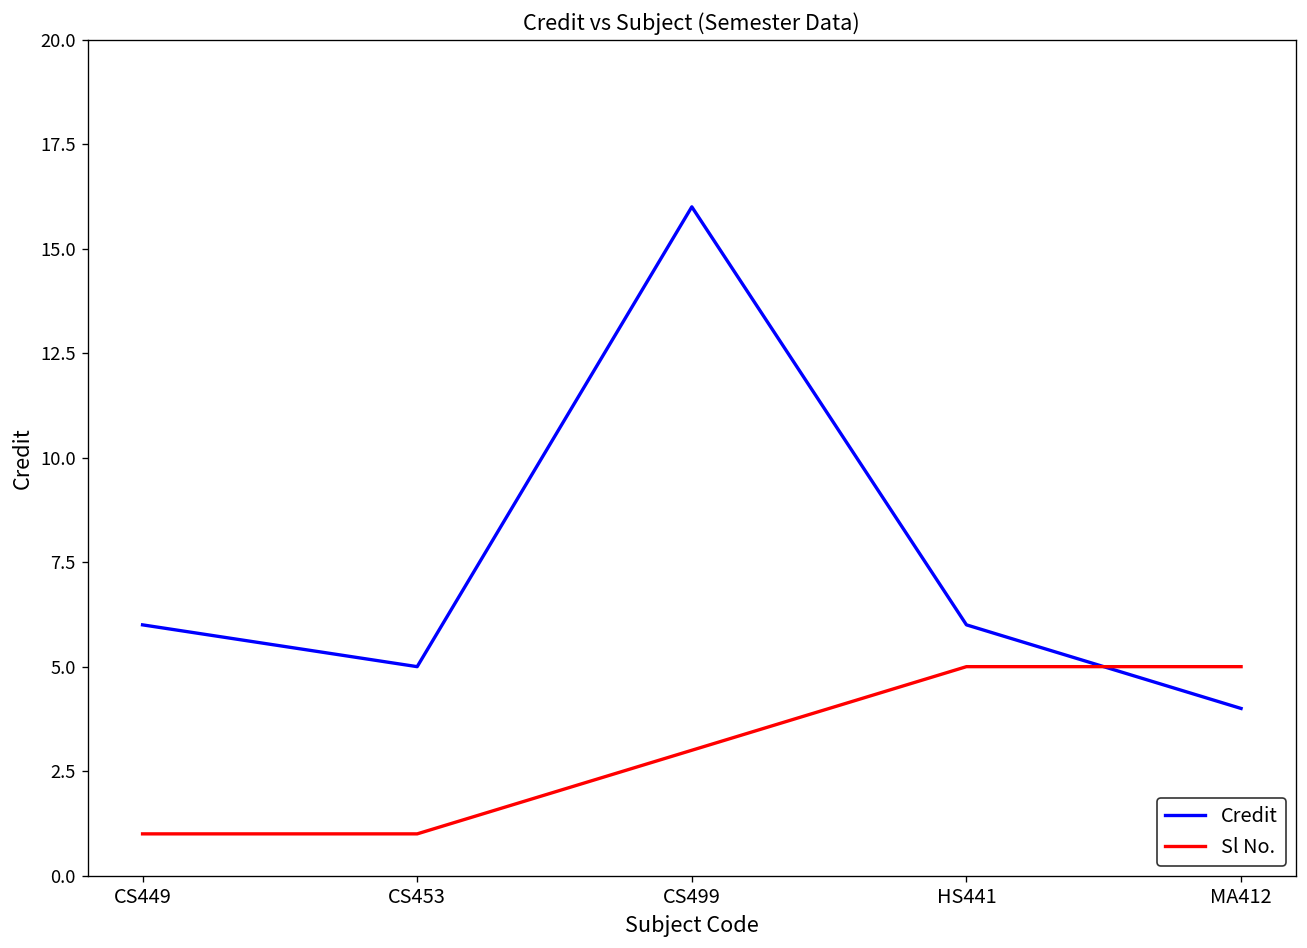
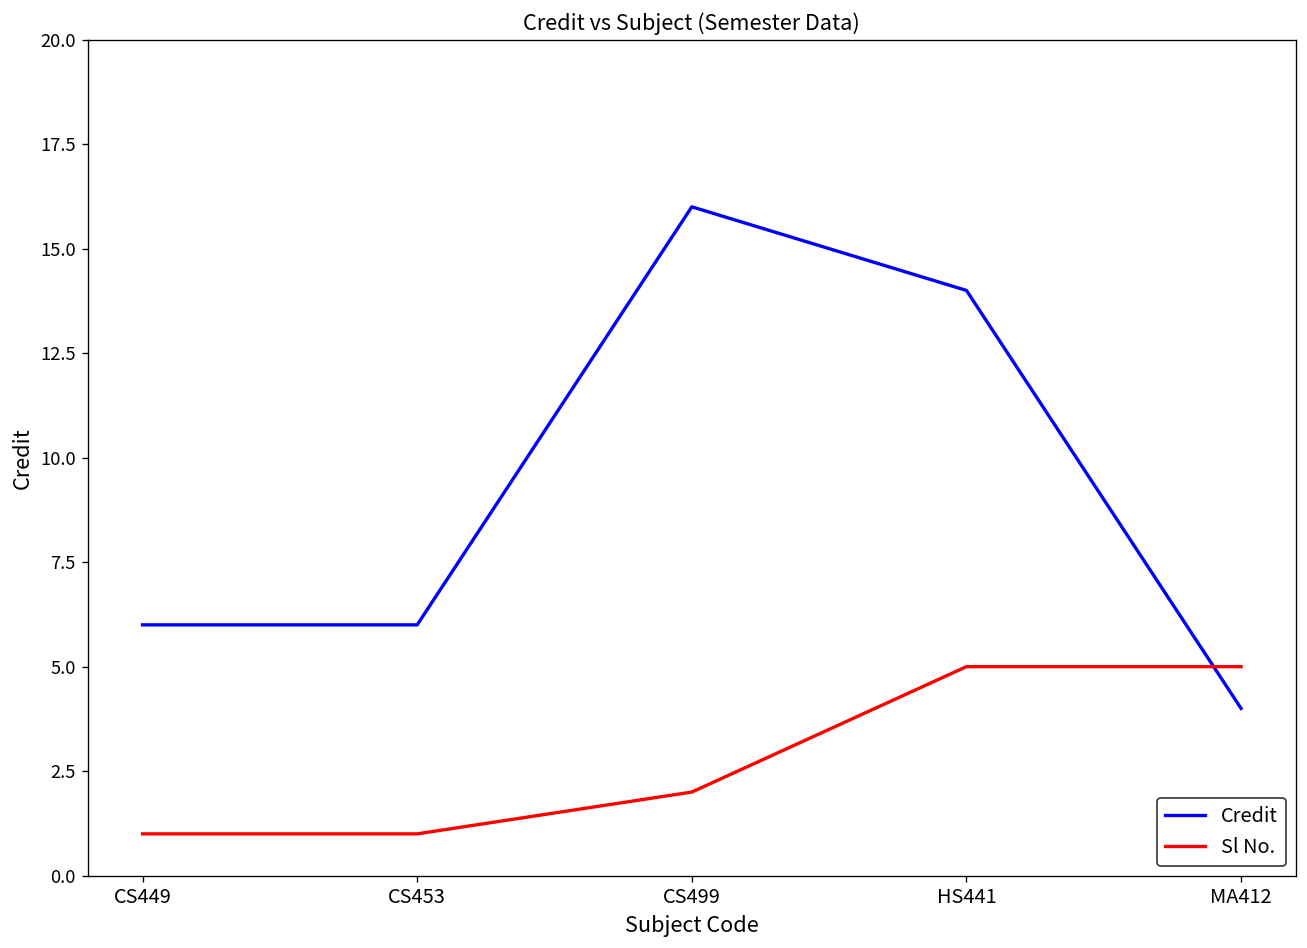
  {
    "Credit": {
      "CS449": 6,
-     "CS453": 5,
+     "CS453": 6,
      "CS499": 16,
-     "HS441": 6,
+     "HS441": 14,
      "MA412": 4
    },
    "Sl No.": {
      "CS449": 1,
      "CS453": 1,
-     "CS499": 3,
+     "CS499": 2,
      "HS441": 5,
      "MA412": 5
    }
  }
